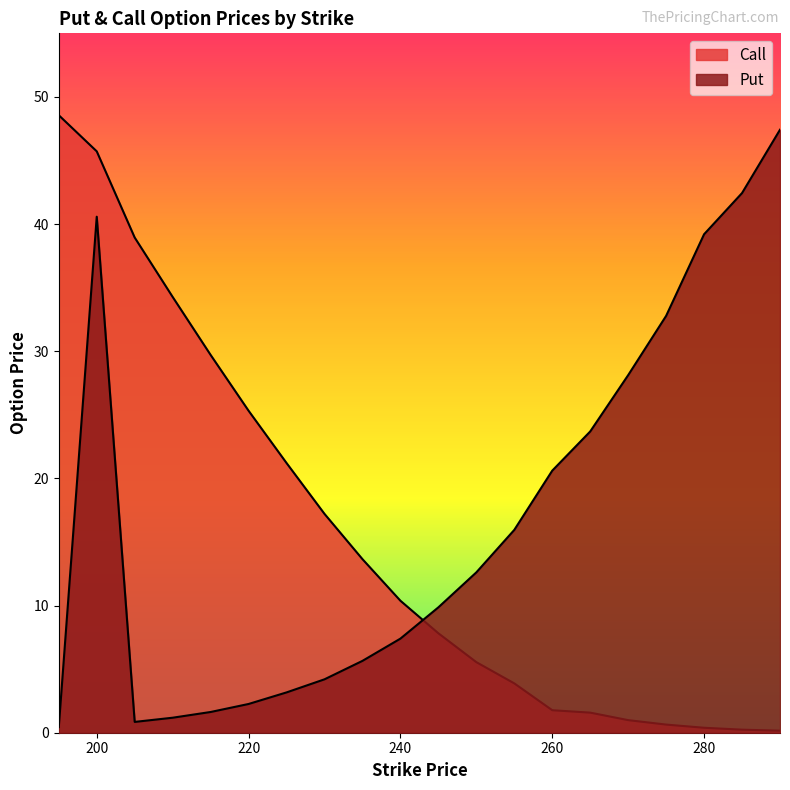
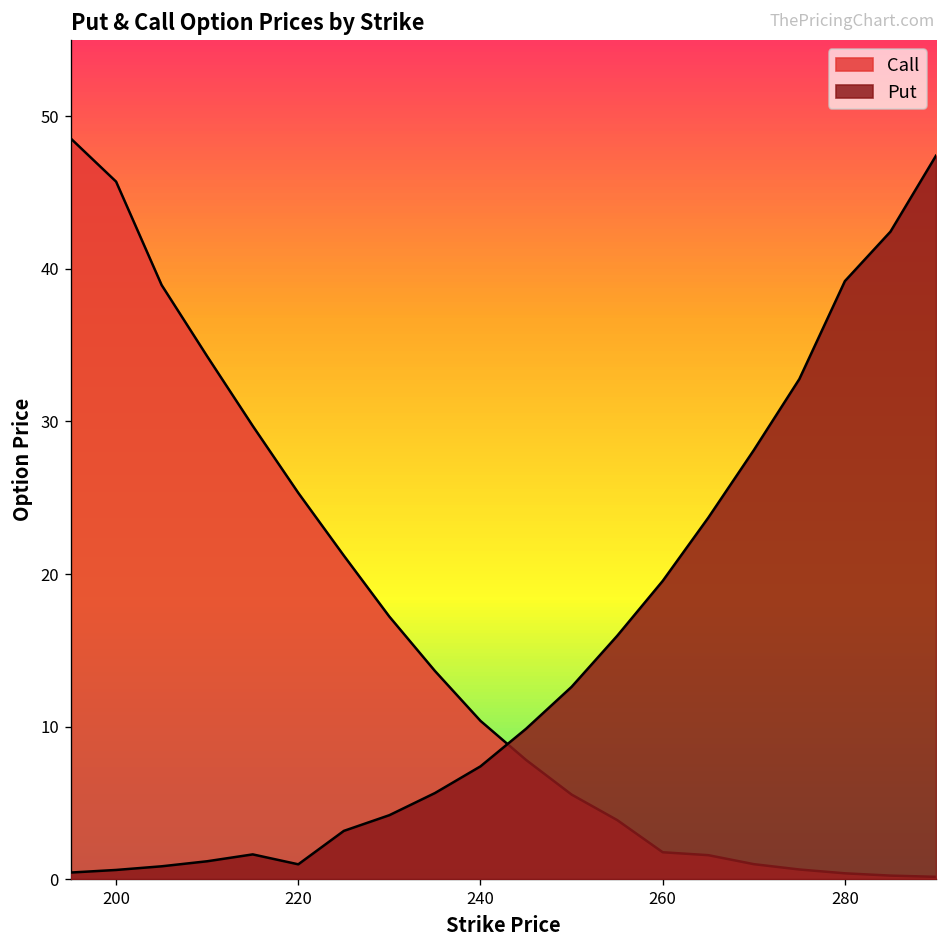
  {
    "Call": {
      "200": 45.7,
      "220": 25.3,
      "240": 10.4,
      "260": 1.8,
      "280": 0.4
    },
    "Put": {
-     "200": 40.6,
-     "220": 2.3,
+     "200": 0.6,
+     "220": 1.0,
      "240": 7.4,
-     "260": 20.6,
+     "260": 19.6,
      "280": 39.2
    }
  }
